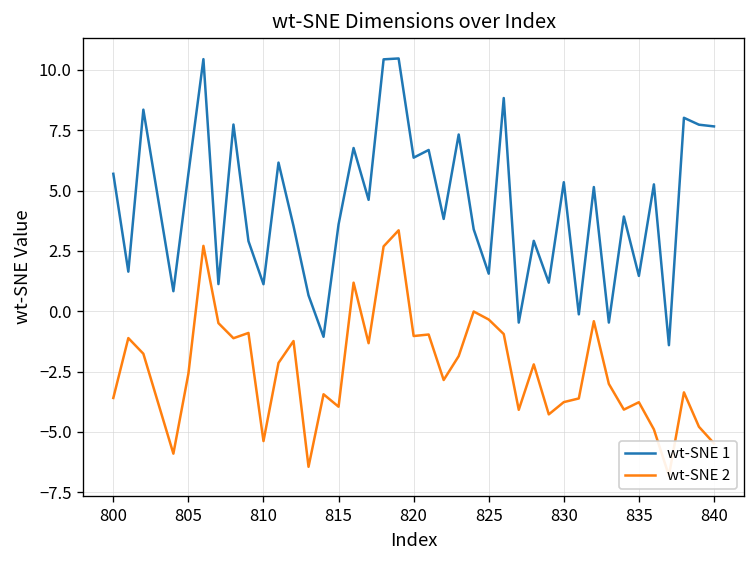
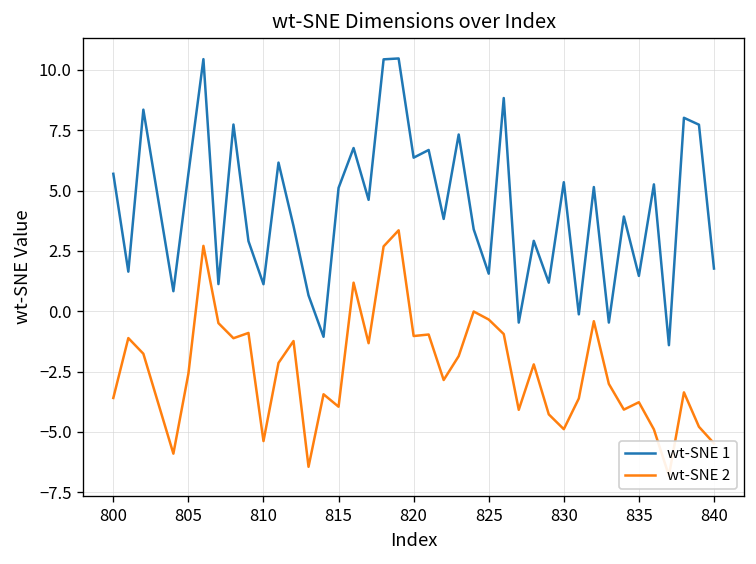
  {
    "wt-SNE 1": {
      "800": 5.7,
      "805": 5.7,
      "810": 1.1,
-     "815": 3.6,
+     "815": 5.1,
      "820": 6.4,
      "825": 1.6,
      "830": 5.4,
      "835": 1.5,
-     "840": 7.7
+     "840": 1.8
    },
    "wt-SNE 2": {
      "800": -3.6,
      "805": -2.6,
      "810": -5.4,
      "815": -4.0,
      "820": -1.0,
      "825": -0.3,
-     "830": -3.8,
+     "830": -4.9,
      "835": -3.8
    }
  }
